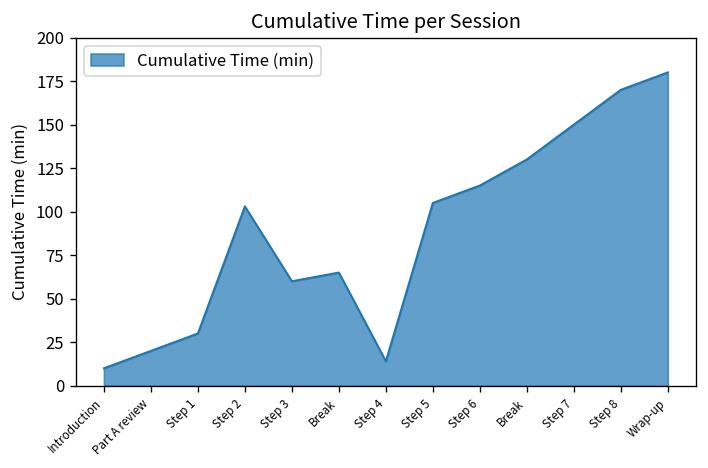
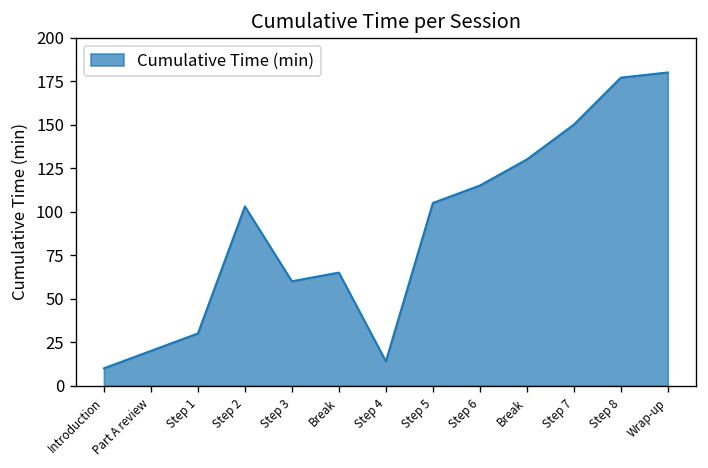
  {
    "Introduction": 10,
    "Part A review": 20,
    "Step 1": 30,
    "Step 2": 103,
    "Step 3": 60,
    "Step 4": 14,
    "Step 5": 105,
    "Step 6": 115,
    "Step 7": 150,
-   "Step 8": 170,
+   "Step 8": 177,
    "Wrap-up": 180
  }
